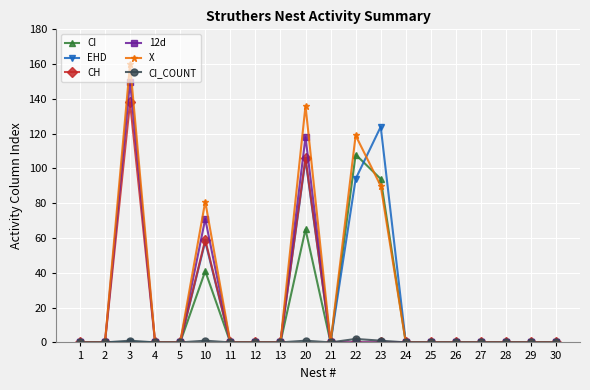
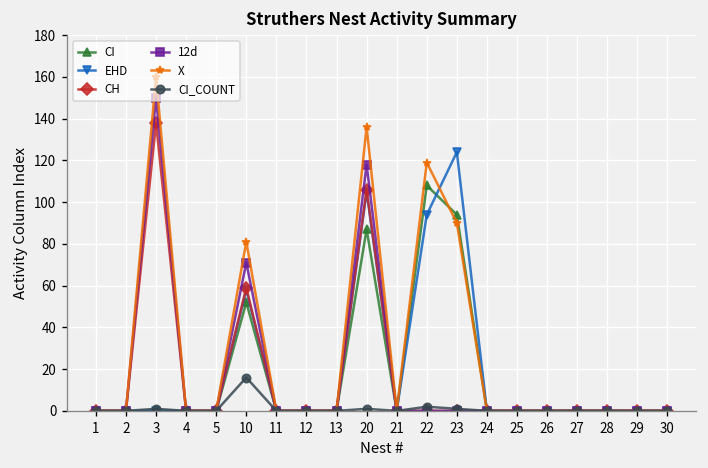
  {
    "CI": {
-     "10": 41,
-     "20": 65,
+     "10": 52,
+     "20": 87,
      "22": 108,
      "23": 94
    },
    "EHD": {
      "22": 94,
      "23": 124
    },
    "CH": {
      "3": 138
    },
    "12d": {
      "10": 71,
      "20": 118
    },
    "X": {
      "10": 81,
      "20": 136,
      "22": 119,
      "23": 90
    },
    "CI_COUNT": {
-     "10": 1,
+     "10": 16,
      "20": 1,
      "22": 2
    }
  }
